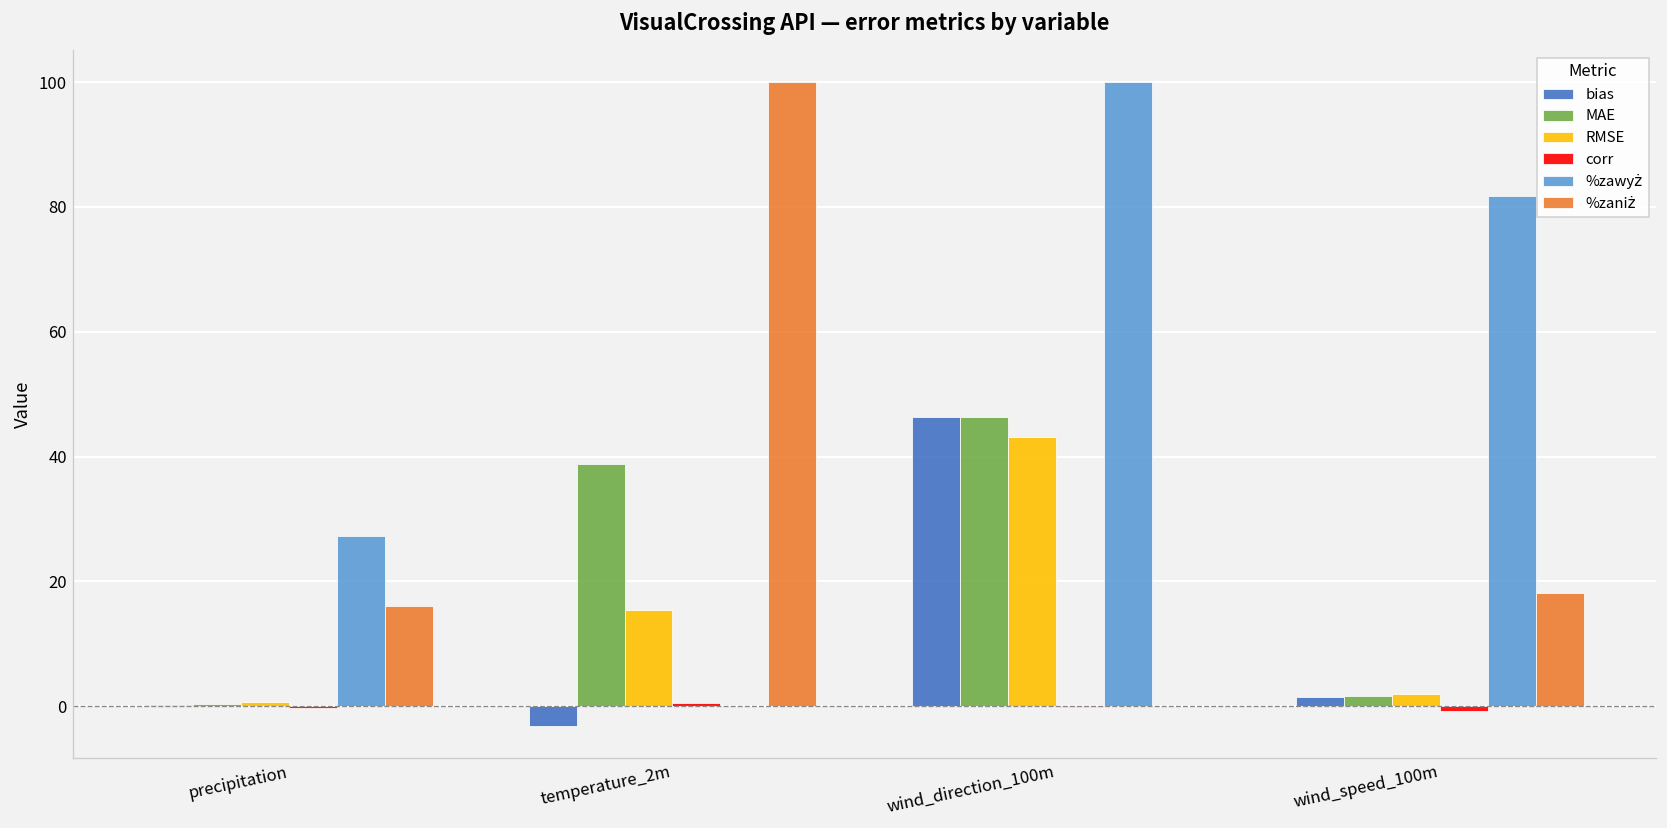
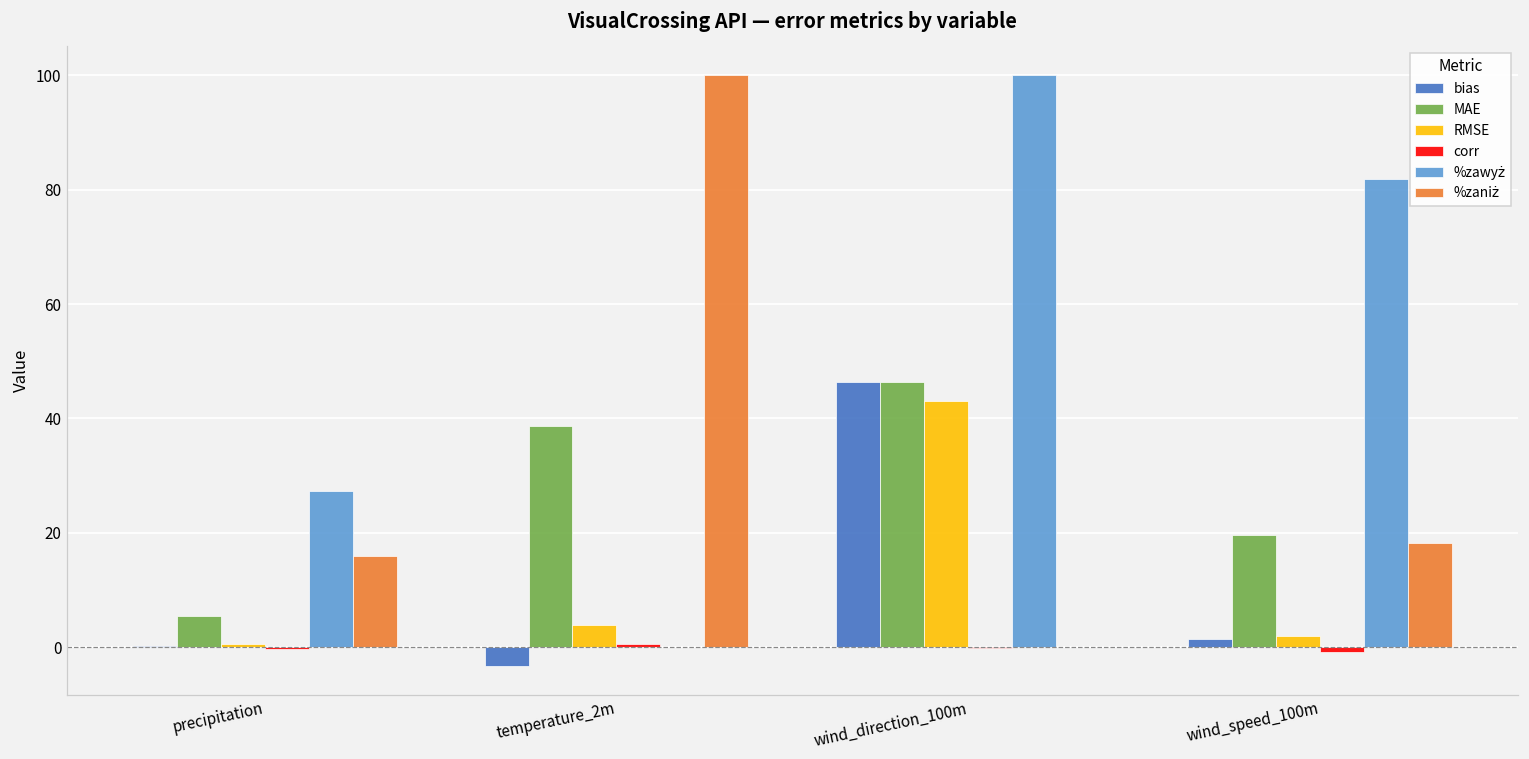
  {
    "MAE": {
-     "precipitation": 0,
+     "precipitation": 6,
      "temperature_2m": 39,
      "wind_direction_100m": 46,
-     "wind_speed_100m": 2
+     "wind_speed_100m": 20
    },
    "RMSE": {
      "precipitation": 1,
-     "temperature_2m": 15,
+     "temperature_2m": 4,
      "wind_direction_100m": 43,
      "wind_speed_100m": 2
    },
    "corr": {
      "temperature_2m": 1,
      "wind_speed_100m": -1
    },
    "%zaniż": {
      "precipitation": 16,
      "temperature_2m": 100,
      "wind_direction_100m": 0,
      "wind_speed_100m": 18
    }
  }
